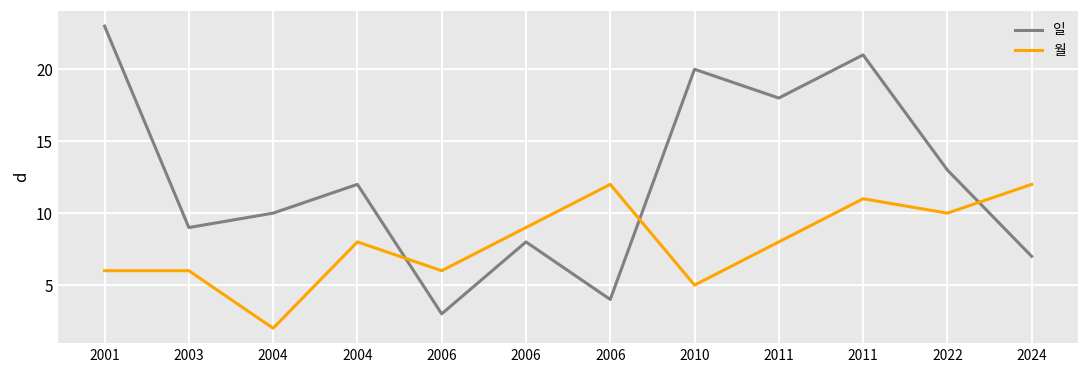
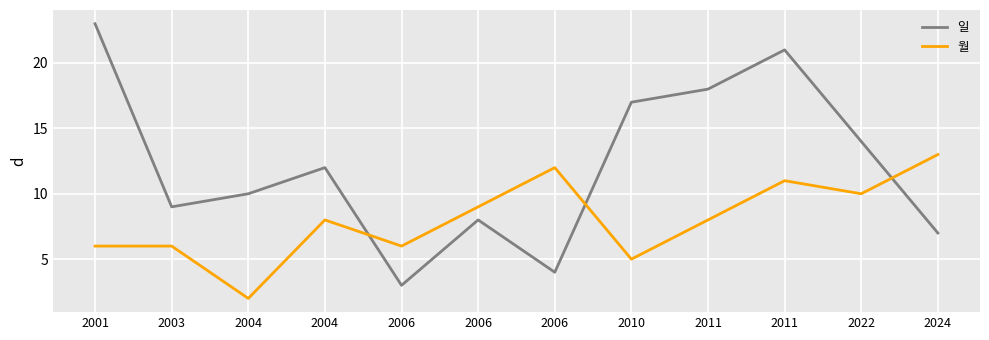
  {
    "일": {
      "2001": 23,
      "2003": 9,
-     "2010": 20,
-     "2022": 13,
+     "2010": 17,
+     "2022": 14,
      "2024": 7
    },
    "월": {
      "2001": 6,
      "2003": 6,
      "2010": 5,
      "2022": 10,
-     "2024": 12
+     "2024": 13
    }
  }
